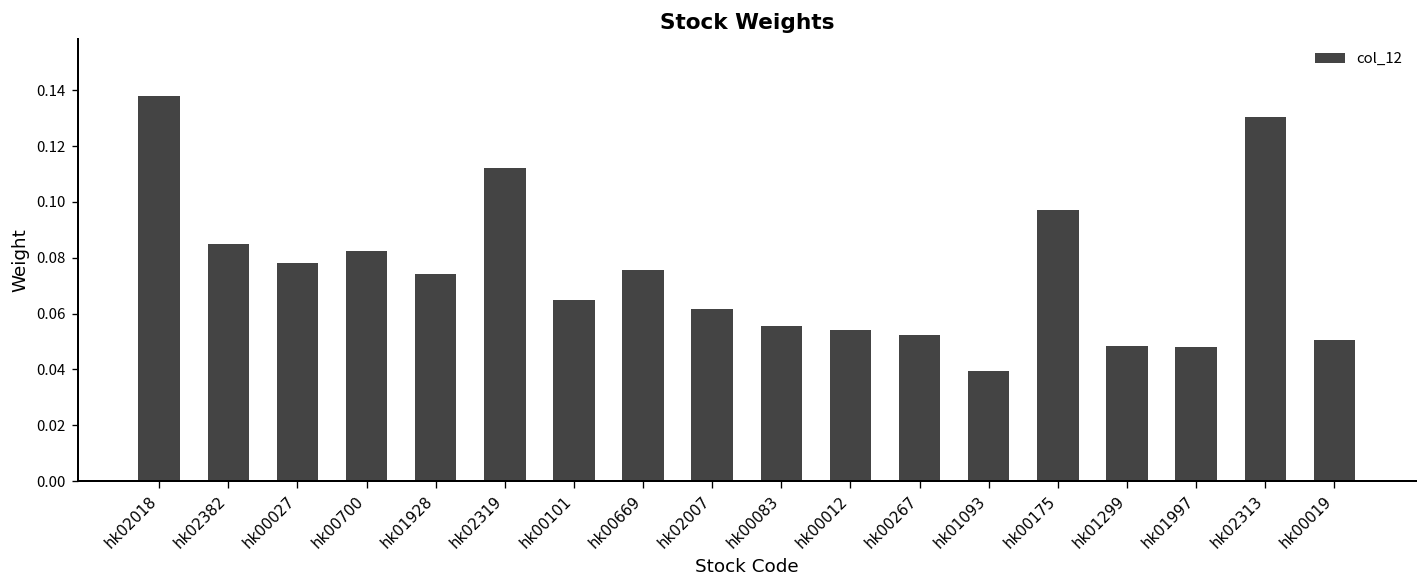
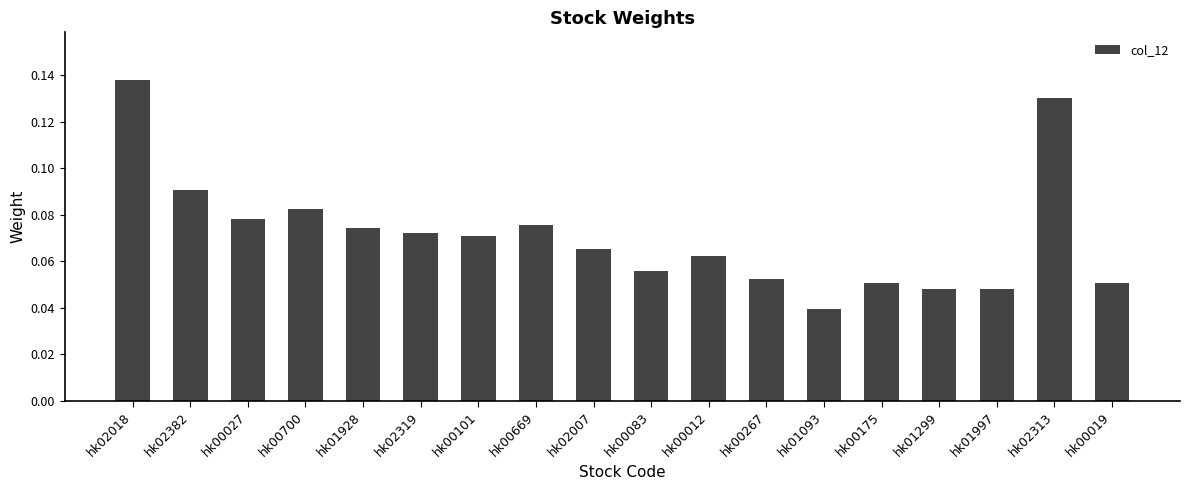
  {
    "hk02018": 0.138,
-   "hk02382": 0.085,
+   "hk02382": 0.091,
    "hk00027": 0.078,
    "hk00700": 0.082,
    "hk01928": 0.074,
-   "hk02319": 0.112,
-   "hk00101": 0.065,
+   "hk02319": 0.072,
+   "hk00101": 0.071,
    "hk00669": 0.076,
-   "hk02007": 0.062,
+   "hk02007": 0.065,
    "hk00083": 0.056,
-   "hk00012": 0.054,
+   "hk00012": 0.063,
    "hk00267": 0.052,
    "hk01093": 0.039,
-   "hk00175": 0.097,
+   "hk00175": 0.051,
    "hk01299": 0.048,
    "hk01997": 0.048,
    "hk02313": 0.130,
    "hk00019": 0.051
  }
